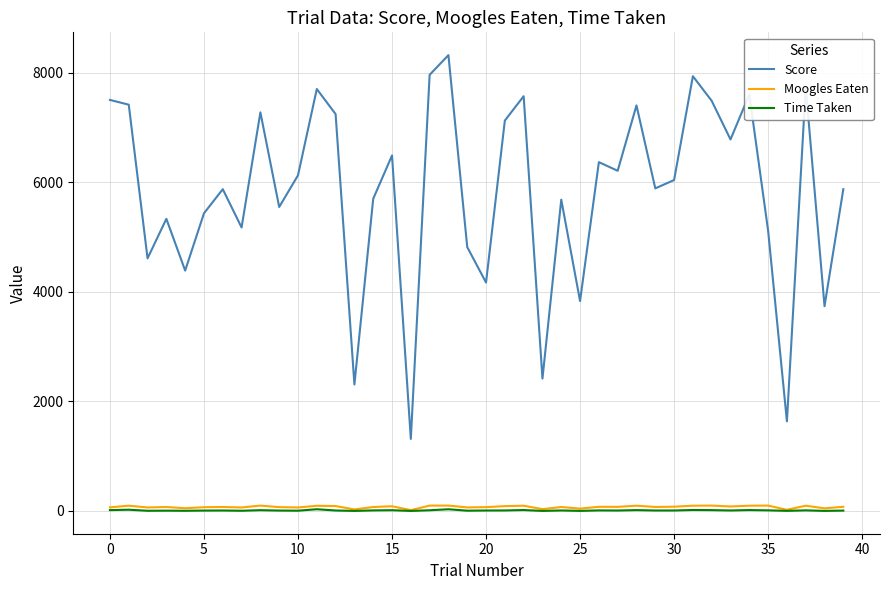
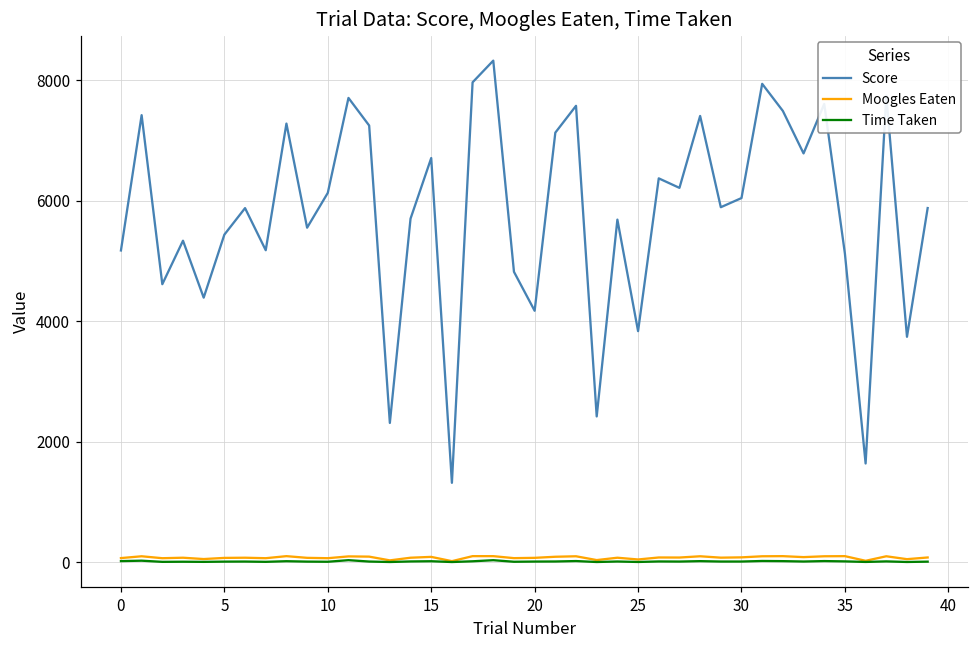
  {
    "Score": {
-     "0": 7500,
+     "0": 5200,
      "5": 5400,
      "10": 6100,
-     "15": 6500,
+     "15": 6700,
      "20": 4200,
      "25": 3800,
      "30": 6000,
      "35": 5100
    },
    "Moogles Eaten": {
      "0": 100,
      "5": 100,
      "10": 100,
      "15": 100,
      "20": 100,
      "30": 100,
      "35": 100
    },
    "Time Taken": {
      "0": 0,
      "5": 0,
      "10": 0,
      "15": 0,
      "20": 0,
      "30": 0,
      "35": 0
    }
  }
